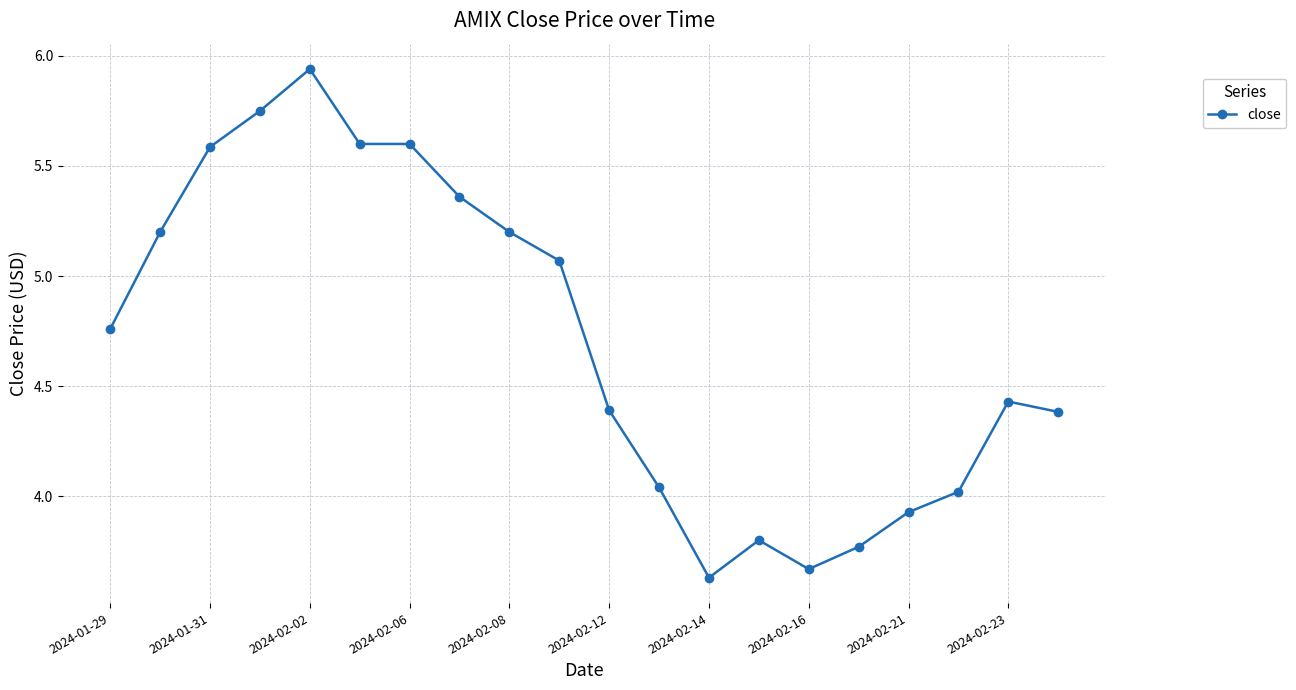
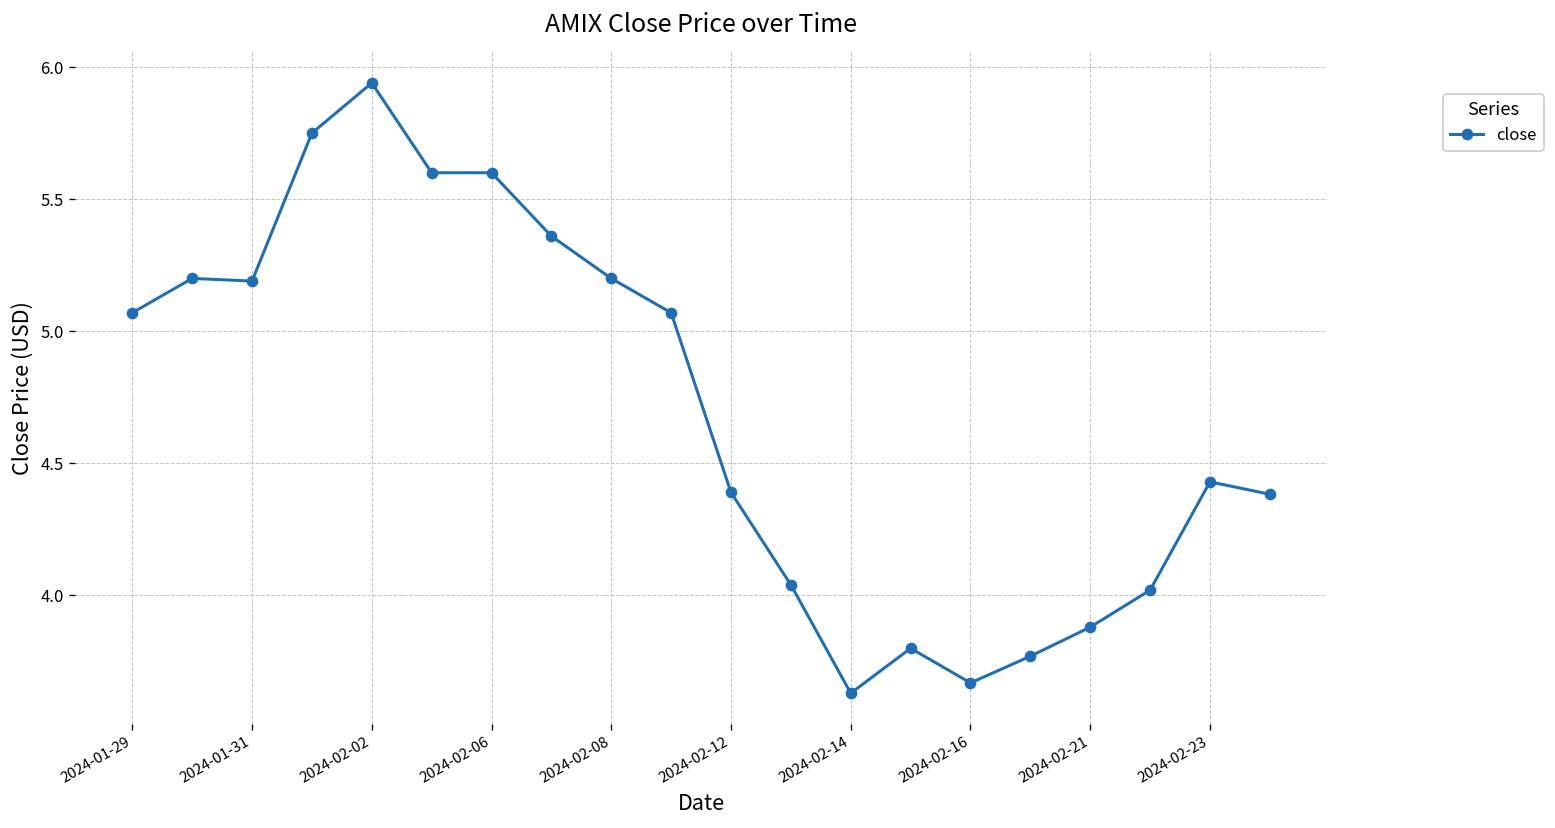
  {
-   "2024-01-29": 4.76,
-   "2024-01-31": 5.59,
+   "2024-01-29": 5.07,
+   "2024-01-31": 5.19,
    "2024-02-02": 5.94,
    "2024-02-06": 5.60,
    "2024-02-08": 5.20,
    "2024-02-12": 4.39,
    "2024-02-14": 3.63,
    "2024-02-16": 3.67,
-   "2024-02-21": 3.93,
+   "2024-02-21": 3.88,
    "2024-02-23": 4.43
  }
